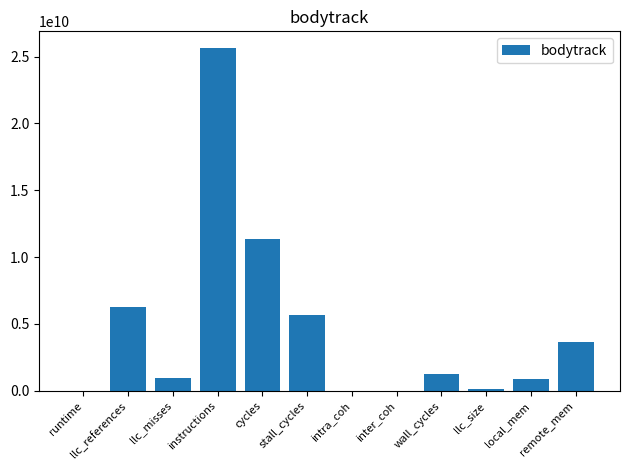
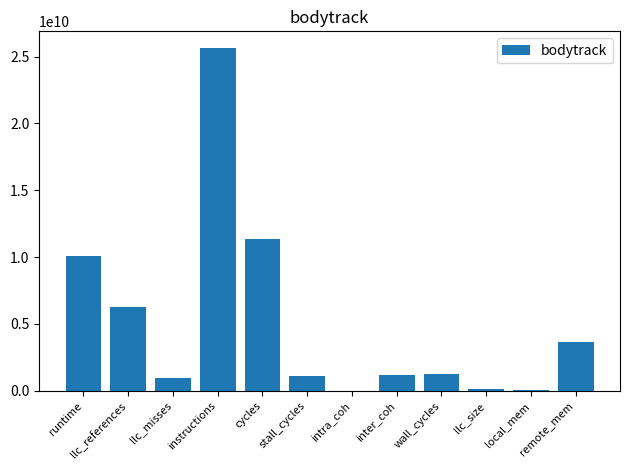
  {
-   "runtime": 0,
+   "runtime": 10100000000,
    "llc_references": 6300000000,
    "llc_misses": 900000000,
    "instructions": 25600000000,
    "cycles": 11400000000,
-   "stall_cycles": 5700000000,
-   "inter_coh": 0,
+   "stall_cycles": 1100000000,
+   "inter_coh": 1100000000,
    "wall_cycles": 1300000000,
-   "local_mem": 900000000,
+   "local_mem": 100000000,
    "remote_mem": 3600000000
  }
